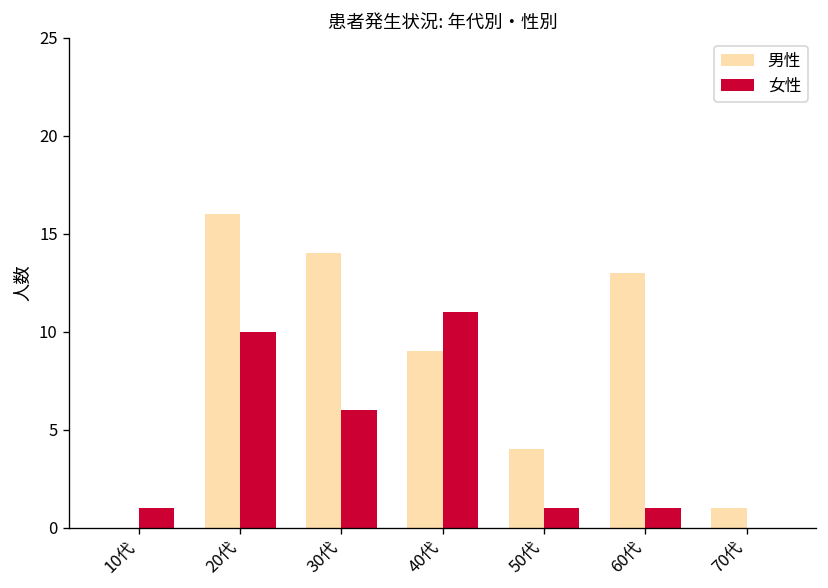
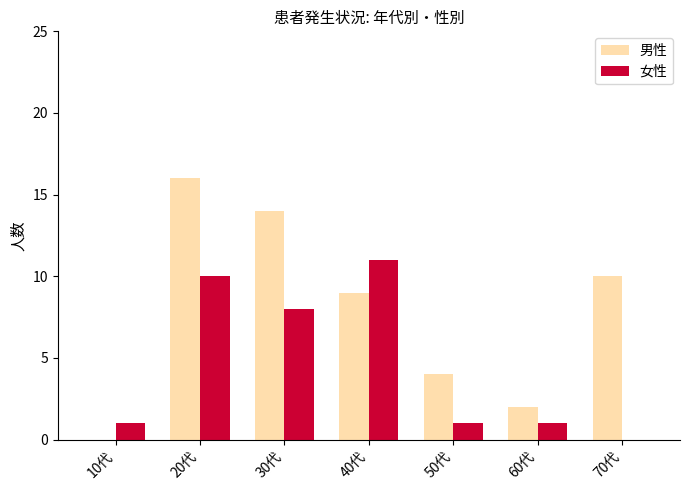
  {
    "男性": {
      "10代": 0,
      "20代": 16,
      "30代": 14,
      "40代": 9,
      "50代": 4,
-     "60代": 13,
-     "70代": 1
+     "60代": 2,
+     "70代": 10
    },
    "女性": {
      "10代": 1,
      "20代": 10,
-     "30代": 6,
+     "30代": 8,
      "40代": 11,
      "50代": 1,
      "60代": 1,
      "70代": 0
    }
  }
